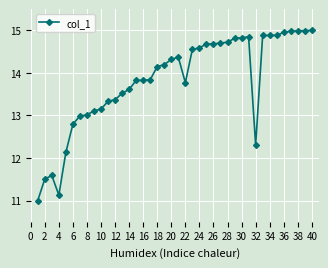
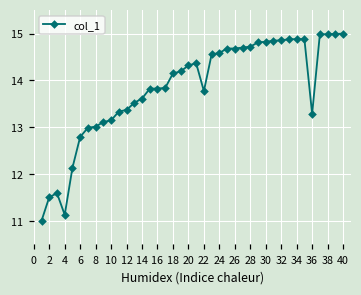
  {
    "2": 11.5,
    "4": 11.1,
    "6": 12.8,
    "8": 13.0,
    "10": 13.1,
    "12": 13.4,
    "14": 13.6,
    "16": 13.8,
    "18": 14.1,
    "20": 14.3,
    "22": 13.8,
    "24": 14.6,
    "26": 14.7,
    "28": 14.7,
    "30": 14.8,
-   "32": 12.3,
+   "32": 14.9,
    "34": 14.9,
-   "36": 15.0,
+   "36": 13.3,
    "38": 15.0,
    "40": 15.0
  }
